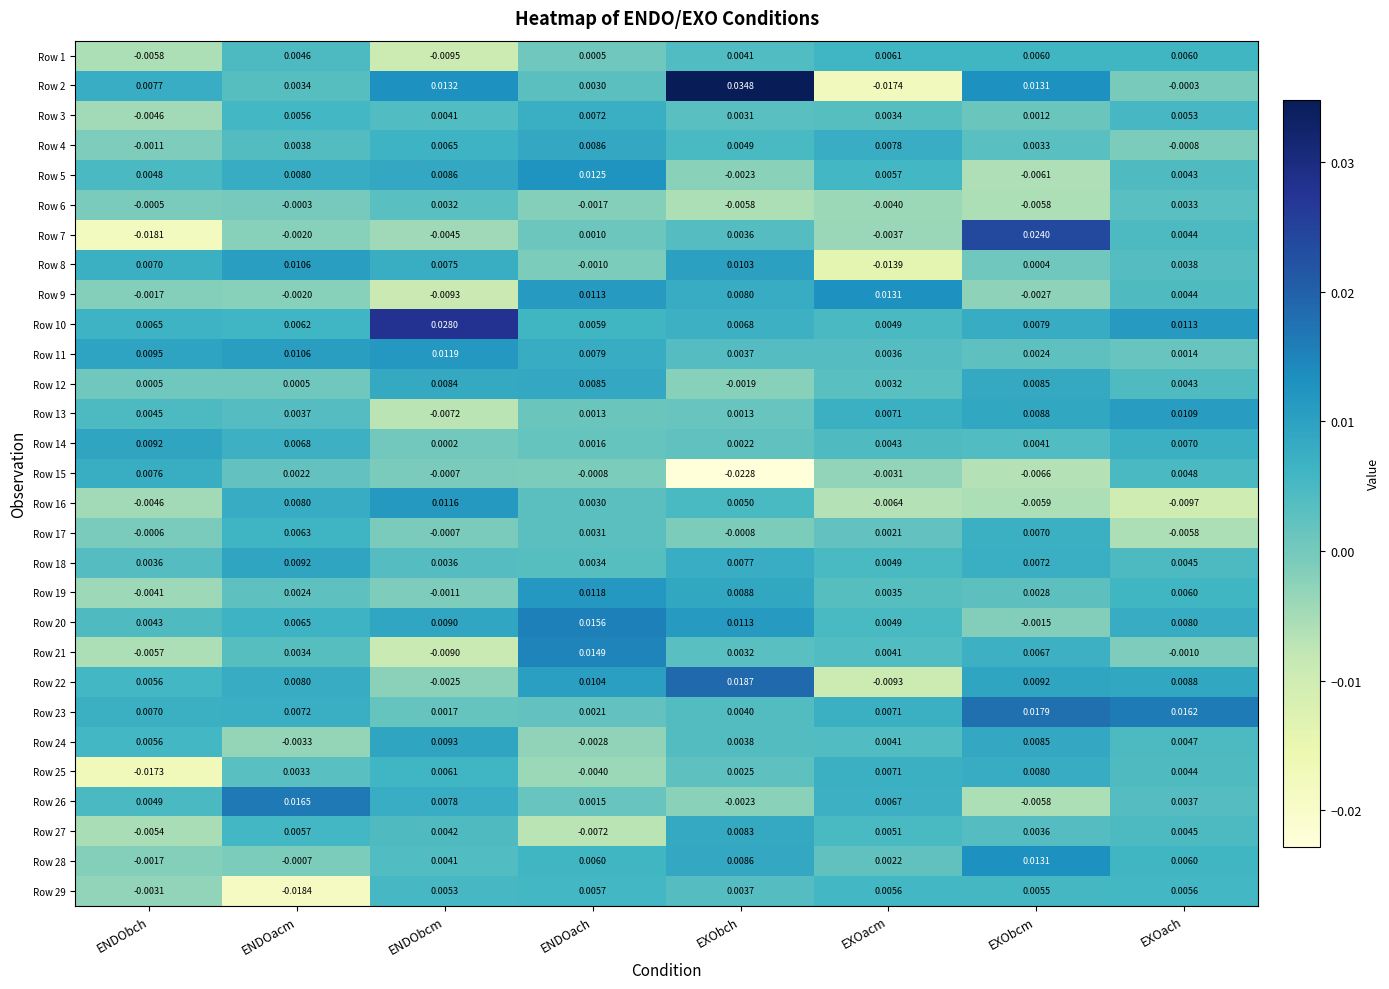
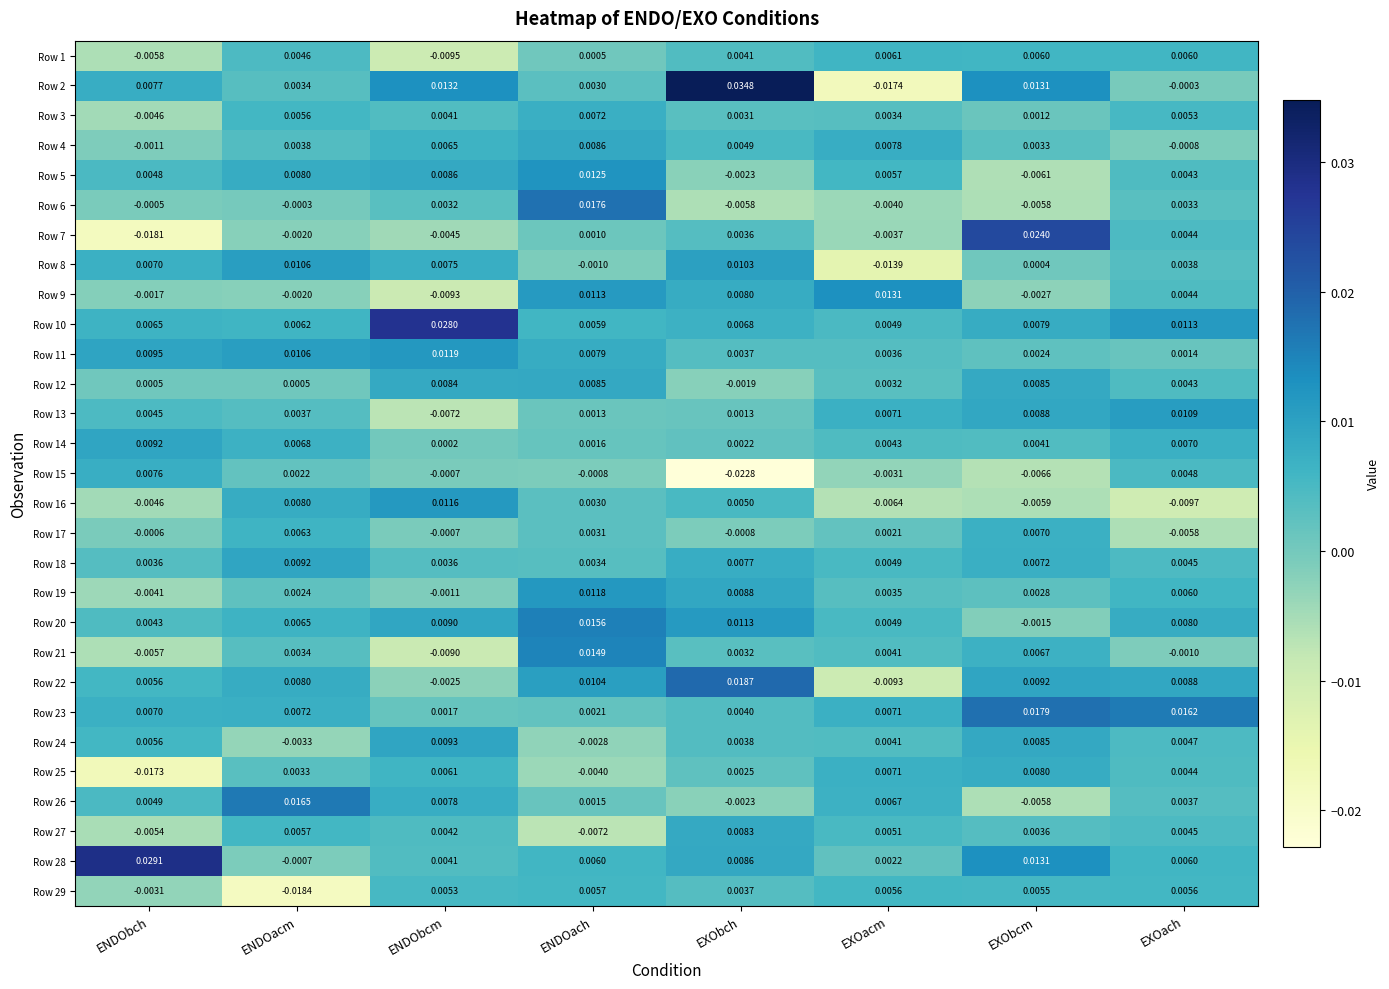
  {
    "Row 6": {
      "ENDObch": -0.0005,
      "ENDOacm": -0.0003,
      "ENDObcm": 0.0032,
-     "ENDOach": -0.0017,
+     "ENDOach": 0.0176,
      "EXObch": -0.0058,
      "EXOacm": -0.0040,
      "EXObcm": -0.0058,
      "EXOach": 0.0033
    },
    "Row 28": {
-     "ENDObch": -0.0017,
+     "ENDObch": 0.0291,
      "ENDOacm": -0.0007,
      "ENDObcm": 0.0041,
      "ENDOach": 0.0060,
      "EXObch": 0.0086,
      "EXOacm": 0.0022,
      "EXObcm": 0.0131,
      "EXOach": 0.0060
    }
  }
